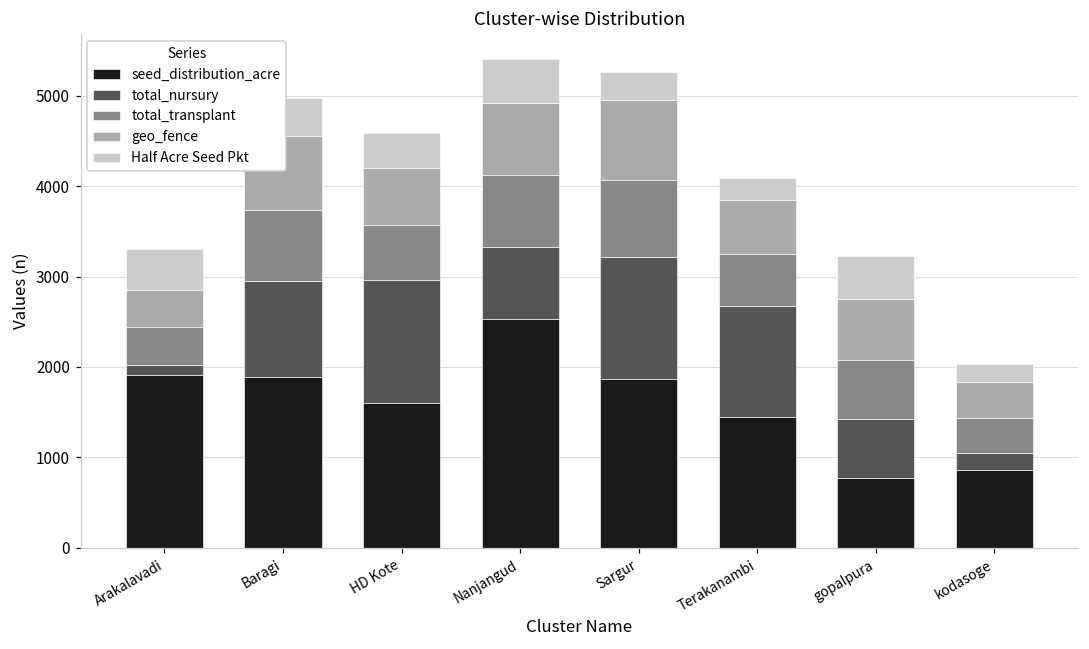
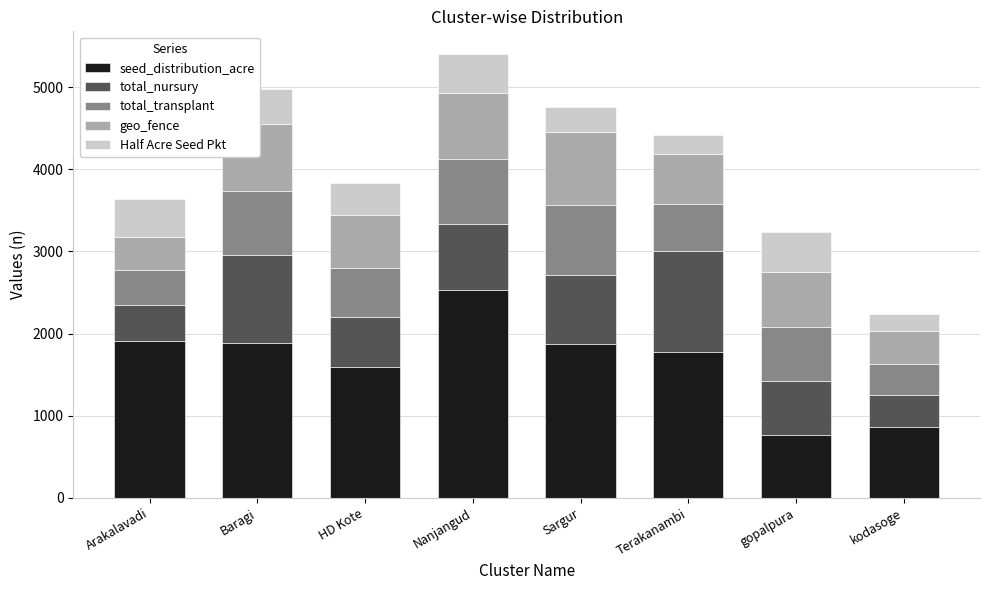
  {
    "seed_distribution_acre": {
      "Arakalavadi": 1900,
      "Baragi": 1900,
      "HD Kote": 1600,
      "Nanjangud": 2500,
      "Sargur": 1900,
-     "Terakanambi": 1500,
+     "Terakanambi": 1800,
      "gopalpura": 800,
      "kodasoge": 900
    },
    "total_nursury": {
-     "Arakalavadi": 100,
+     "Arakalavadi": 400,
      "Baragi": 1100,
-     "HD Kote": 1400,
+     "HD Kote": 600,
      "Nanjangud": 800,
-     "Sargur": 1400,
+     "Sargur": 800,
      "Terakanambi": 1200,
      "gopalpura": 700,
-     "kodasoge": 200
+     "kodasoge": 400
    }
  }
